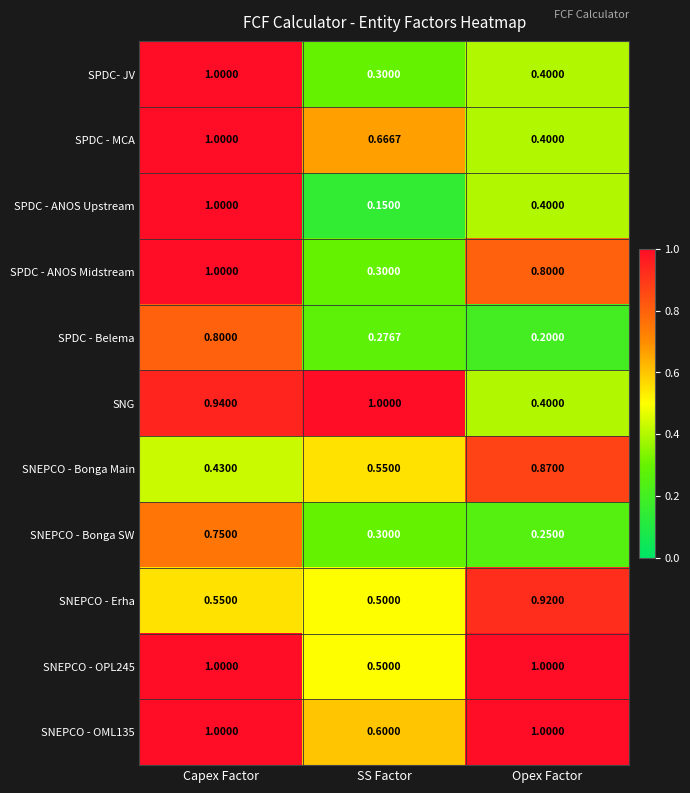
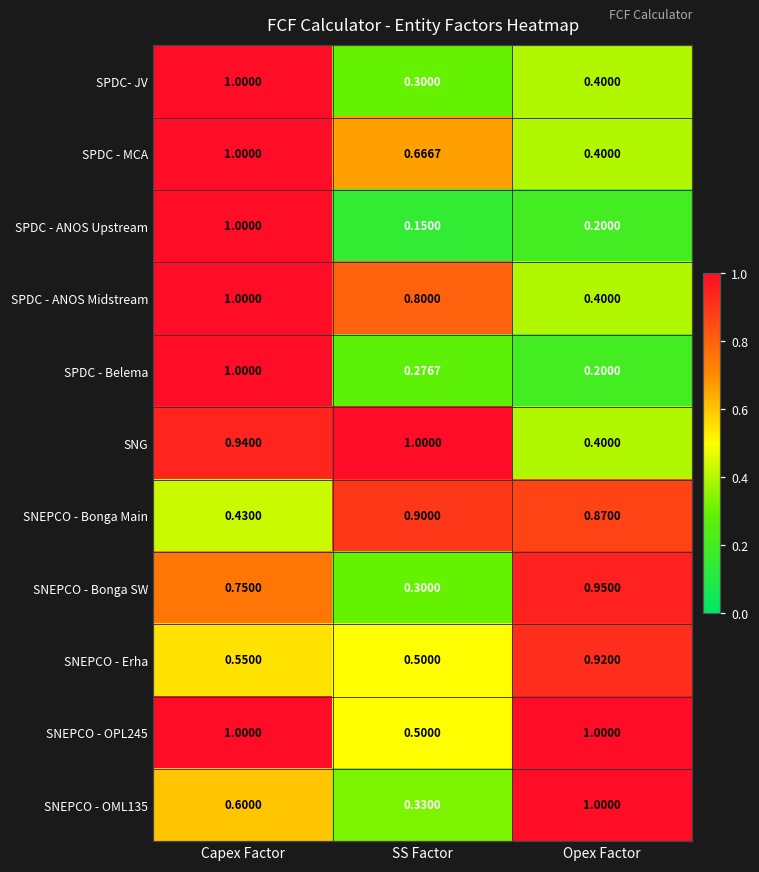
  {
    "SPDC- JV": {
      "Capex Factor": 1.0000,
      "SS Factor": 0.3000,
      "Opex Factor": 0.4000
    },
    "SPDC - MCA": {
      "Capex Factor": 1.0000,
      "SS Factor": 0.6667,
      "Opex Factor": 0.4000
    },
    "SPDC - ANOS Upstream": {
      "Capex Factor": 1.0000,
      "SS Factor": 0.1500,
-     "Opex Factor": 0.4000
+     "Opex Factor": 0.2000
    },
    "SPDC - ANOS Midstream": {
      "Capex Factor": 1.0000,
-     "SS Factor": 0.3000,
-     "Opex Factor": 0.8000
+     "SS Factor": 0.8000,
+     "Opex Factor": 0.4000
    },
    "SPDC - Belema": {
-     "Capex Factor": 0.8000,
+     "Capex Factor": 1.0000,
      "SS Factor": 0.2767,
      "Opex Factor": 0.2000
    },
    "SNG": {
      "Capex Factor": 0.9400,
      "SS Factor": 1.0000,
      "Opex Factor": 0.4000
    },
    "SNEPCO - Bonga Main": {
      "Capex Factor": 0.4300,
-     "SS Factor": 0.5500,
+     "SS Factor": 0.9000,
      "Opex Factor": 0.8700
    },
    "SNEPCO - Bonga SW": {
      "Capex Factor": 0.7500,
      "SS Factor": 0.3000,
-     "Opex Factor": 0.2500
+     "Opex Factor": 0.9500
    },
    "SNEPCO - Erha": {
      "Capex Factor": 0.5500,
      "SS Factor": 0.5000,
      "Opex Factor": 0.9200
    },
    "SNEPCO - OPL245": {
      "Capex Factor": 1.0000,
      "SS Factor": 0.5000,
      "Opex Factor": 1.0000
    },
    "SNEPCO - OML135": {
-     "Capex Factor": 1.0000,
-     "SS Factor": 0.6000,
+     "Capex Factor": 0.6000,
+     "SS Factor": 0.3300,
      "Opex Factor": 1.0000
    }
  }
